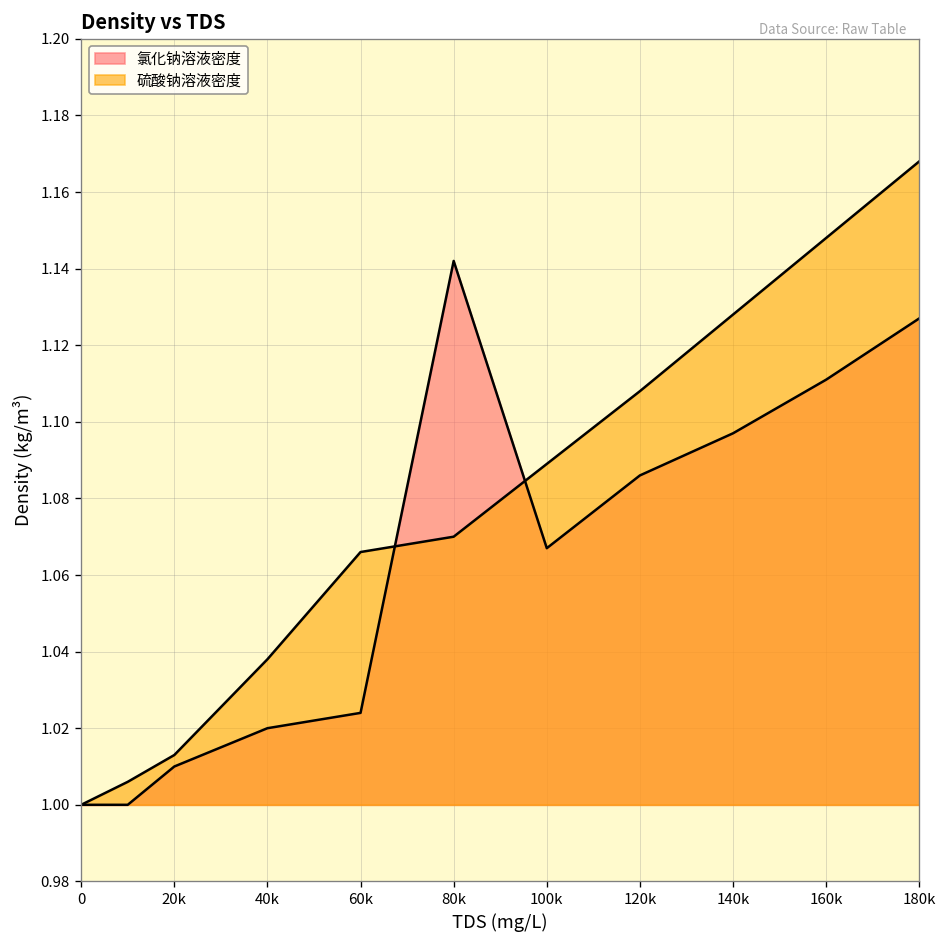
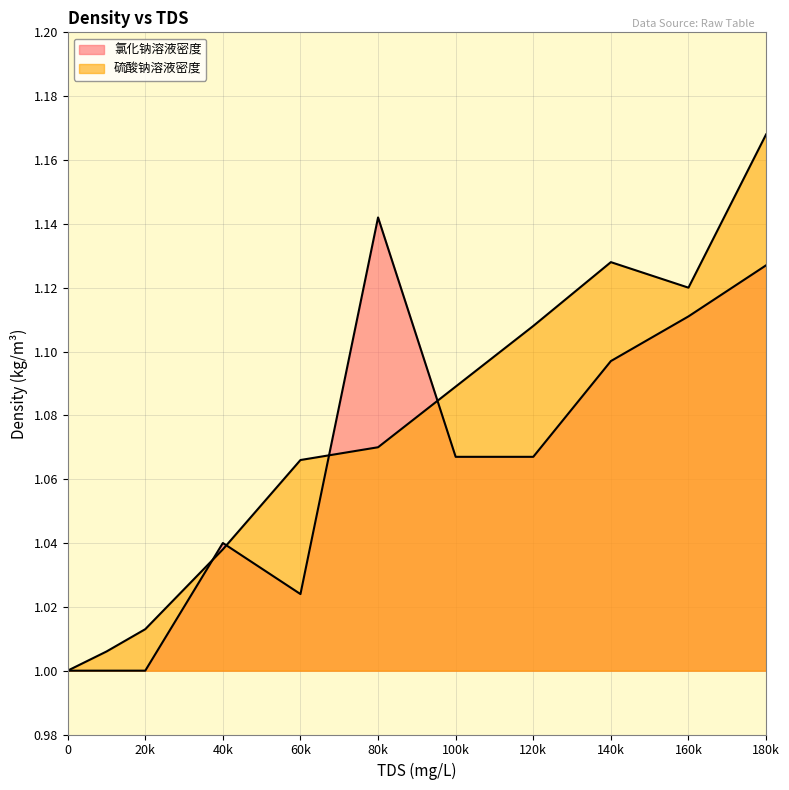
  {
    "氯化钠溶液密度": {
-     "20k": 1.01,
-     "40k": 1.02,
+     "20k": 1.00,
+     "40k": 1.04,
      "60k": 1.024,
      "80k": 1.142,
      "100k": 1.067,
-     "120k": 1.086,
+     "120k": 1.067,
      "140k": 1.097,
      "160k": 1.111,
      "180k": 1.127
    },
    "硫酸钠溶液密度": {
      "20k": 1.013,
      "40k": 1.038,
      "60k": 1.066,
      "80k": 1.070,
      "100k": 1.089,
      "120k": 1.108,
      "140k": 1.128,
-     "160k": 1.148,
+     "160k": 1.120,
      "180k": 1.168
    }
  }
